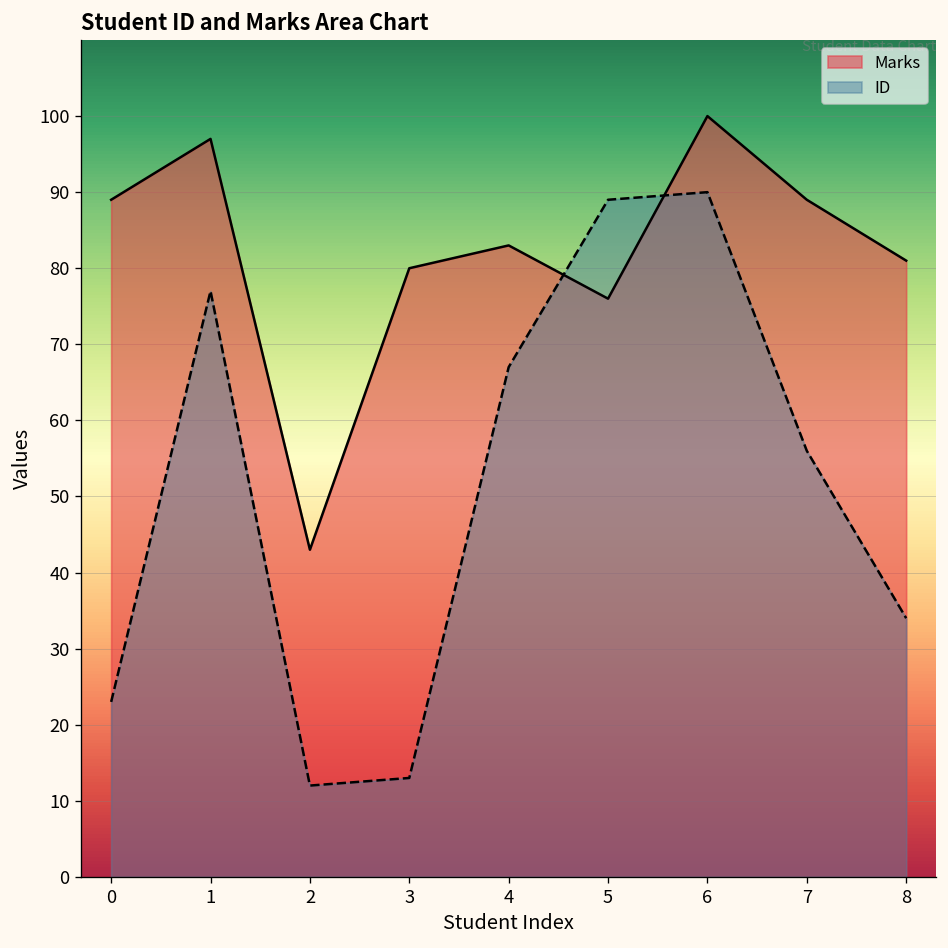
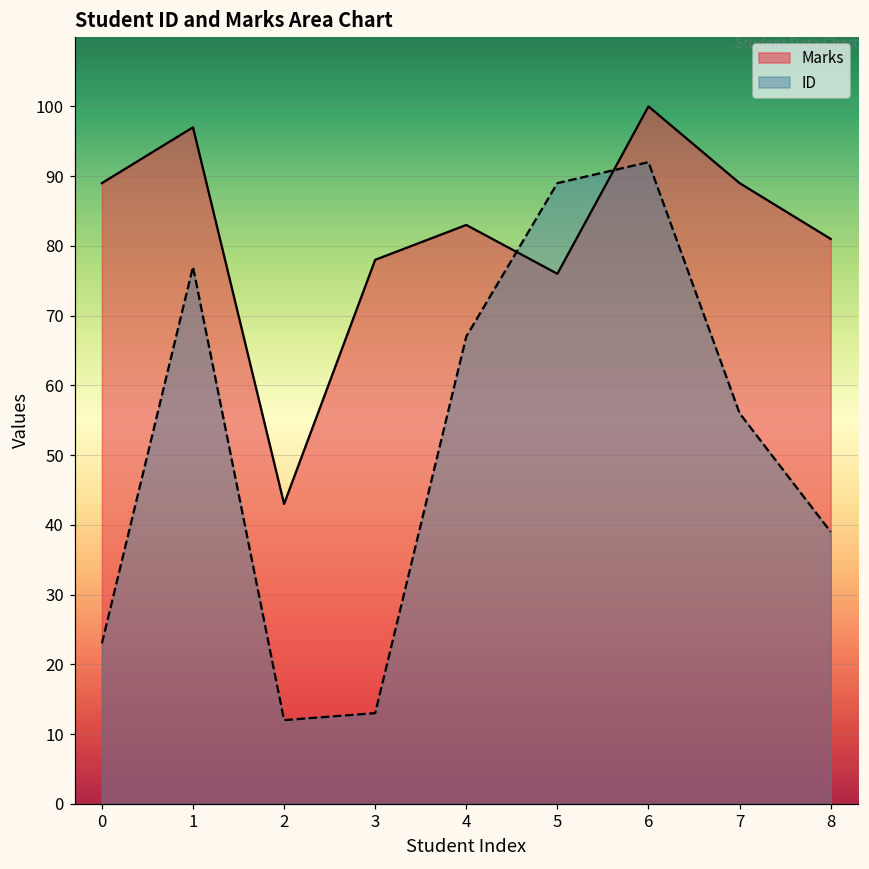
  {
    "Marks": {
      "0": 89,
      "1": 97,
      "2": 43,
-     "3": 80,
+     "3": 78,
      "4": 83,
      "5": 76,
      "6": 100,
      "7": 89,
      "8": 81
    },
    "ID": {
      "0": 23,
      "1": 77,
      "2": 12,
      "3": 13,
      "4": 67,
      "5": 89,
-     "6": 90,
+     "6": 92,
      "7": 56,
-     "8": 34
+     "8": 39
    }
  }
